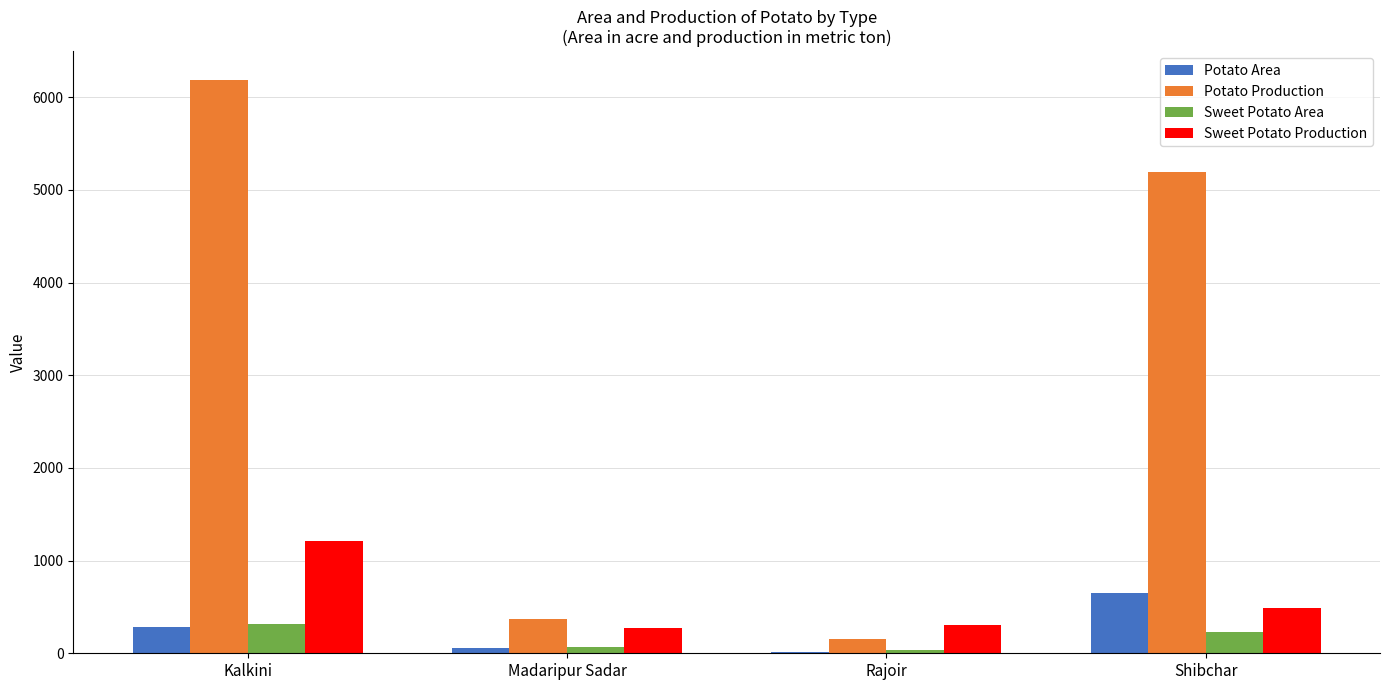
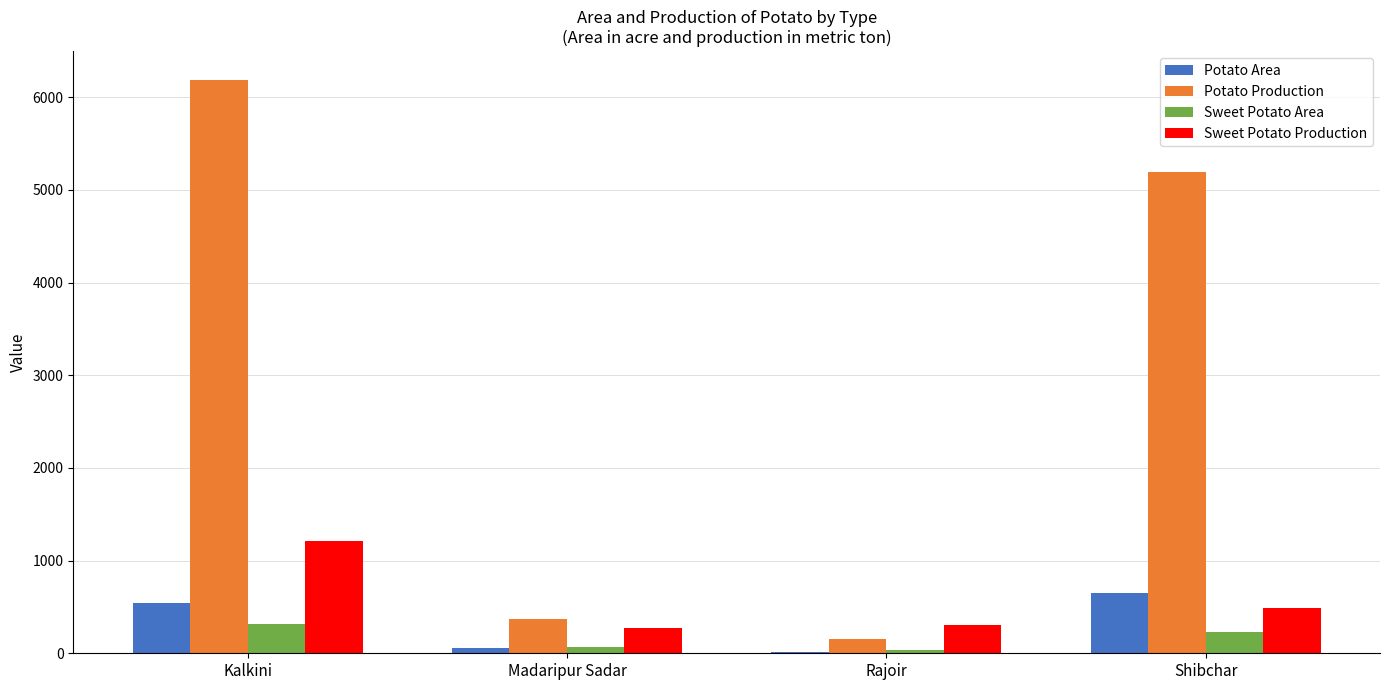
  {
    "Potato Area": {
-     "Kalkini": 300,
+     "Kalkini": 500,
      "Madaripur Sadar": 100,
      "Shibchar": 700
    },
    "Potato Production": {
      "Kalkini": 6200,
      "Madaripur Sadar": 400,
      "Rajoir": 200,
      "Shibchar": 5200
    },
    "Sweet Potato Area": {
      "Kalkini": 300,
      "Madaripur Sadar": 100,
      "Rajoir": 0,
      "Shibchar": 200
    },
    "Sweet Potato Production": {
      "Kalkini": 1200,
      "Madaripur Sadar": 300,
      "Rajoir": 300,
      "Shibchar": 500
    }
  }
